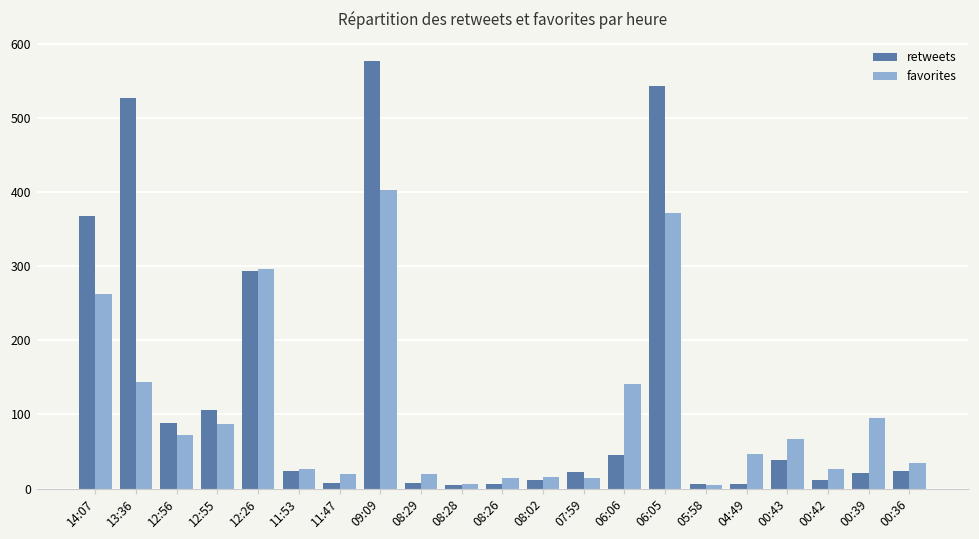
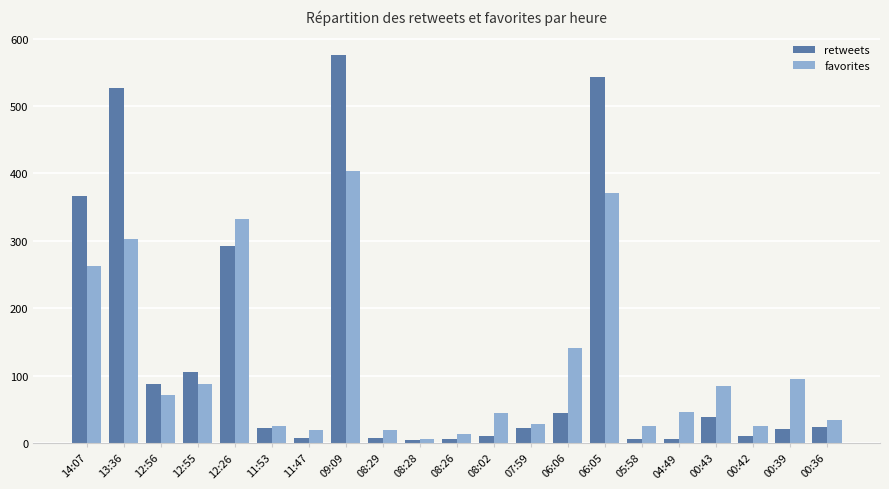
  {
    "retweets": {
      "14:07": 370,
      "13:36": 530,
      "12:56": 90,
      "12:55": 110,
      "12:26": 290,
      "11:53": 20,
      "11:47": 10,
      "09:09": 580,
      "08:29": 10,
      "08:28": 10,
      "08:26": 10,
      "08:02": 10,
      "07:59": 20,
      "06:06": 50,
      "06:05": 540,
      "05:58": 10,
      "04:49": 10,
      "00:43": 40,
      "00:42": 10,
      "00:39": 20,
      "00:36": 20
    },
    "favorites": {
      "14:07": 260,
-     "13:36": 140,
+     "13:36": 300,
      "12:56": 70,
      "12:55": 90,
-     "12:26": 300,
+     "12:26": 330,
      "11:53": 30,
      "11:47": 20,
      "09:09": 400,
      "08:29": 20,
      "08:28": 10,
      "08:26": 10,
-     "08:02": 20,
-     "07:59": 10,
+     "08:02": 40,
+     "07:59": 30,
      "06:06": 140,
      "06:05": 370,
-     "05:58": 10,
+     "05:58": 30,
      "04:49": 50,
-     "00:43": 70,
+     "00:43": 80,
      "00:42": 30,
      "00:39": 100,
      "00:36": 40
    }
  }
